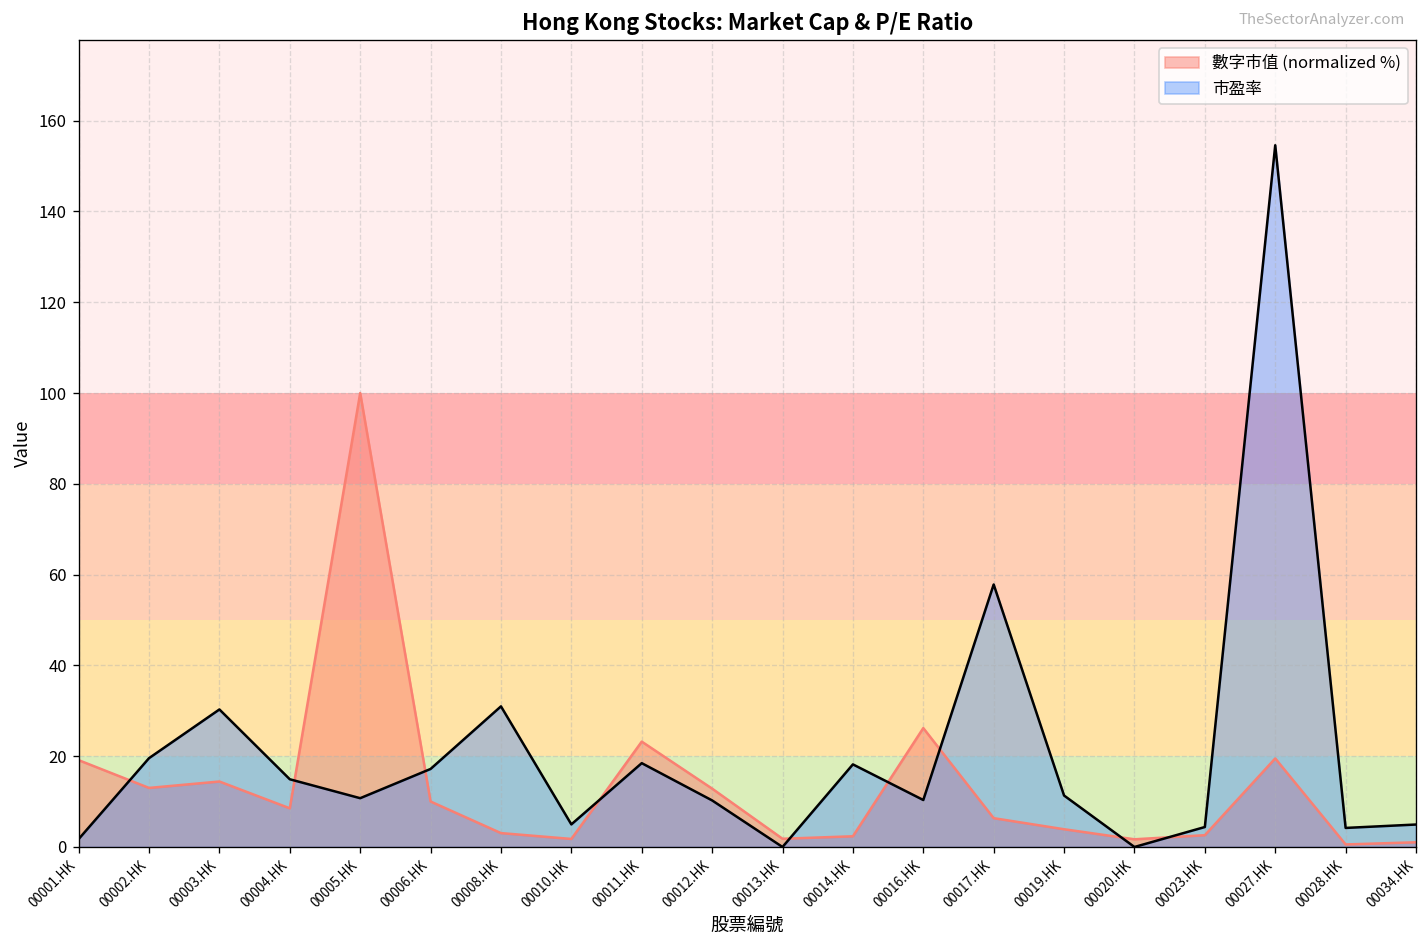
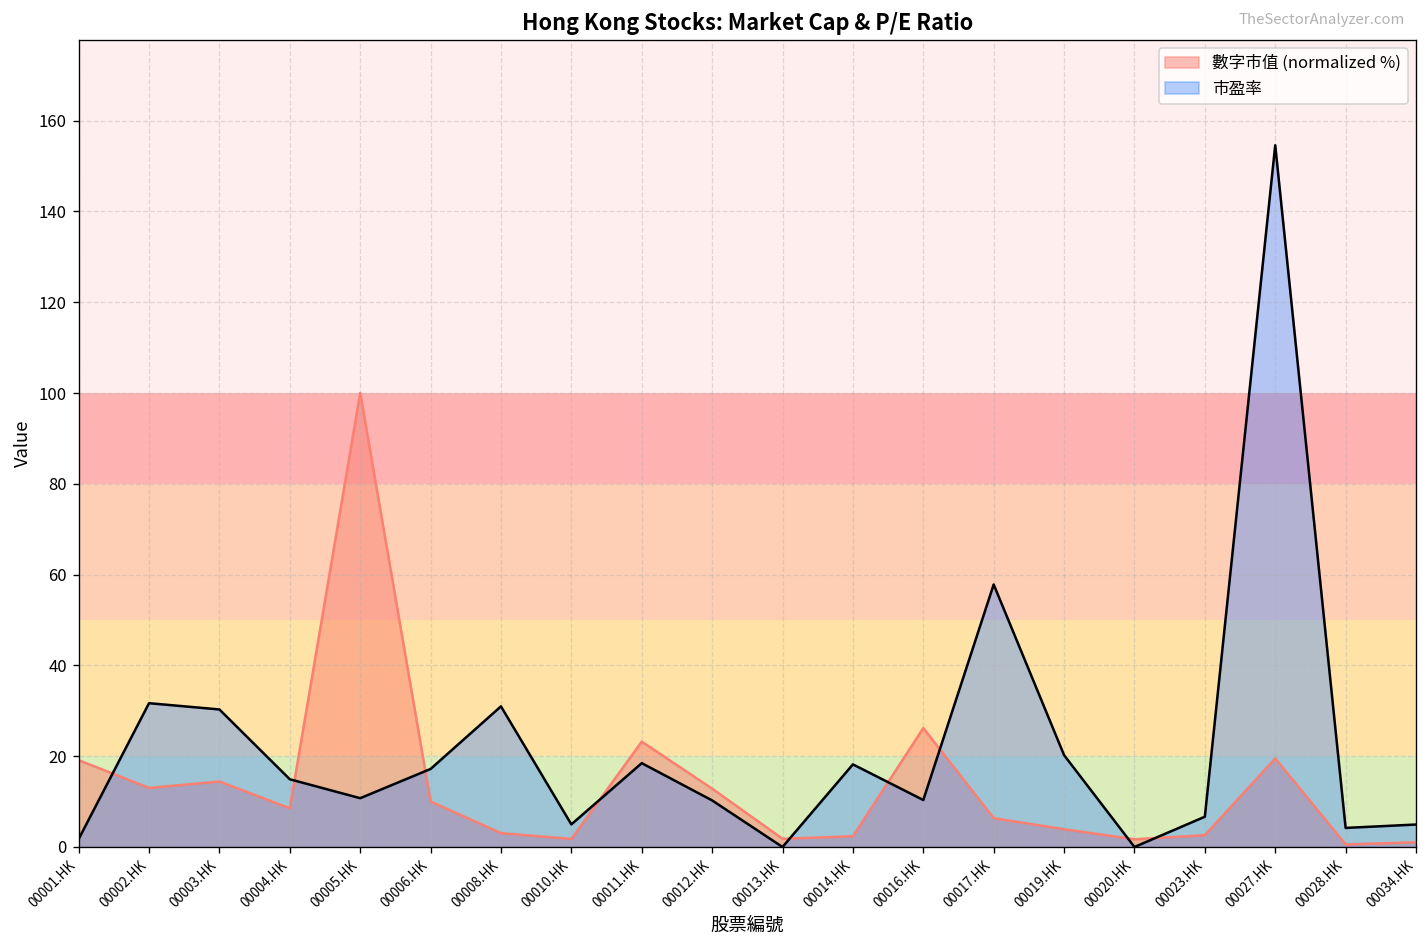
  {
    "數字市值 (normalized %)": {
      "00001.HK": 19,
      "00002.HK": 13,
      "00003.HK": 14,
      "00004.HK": 9,
      "00005.HK": 100,
      "00006.HK": 10,
      "00008.HK": 3,
      "00010.HK": 2,
      "00011.HK": 23,
      "00012.HK": 13,
      "00013.HK": 2,
      "00014.HK": 2,
      "00016.HK": 26,
      "00017.HK": 6,
      "00019.HK": 4,
      "00020.HK": 2,
      "00023.HK": 3,
      "00027.HK": 20,
      "00028.HK": 1,
      "00034.HK": 1
    },
    "市盈率": {
      "00001.HK": 2,
-     "00002.HK": 20,
+     "00002.HK": 32,
      "00003.HK": 30,
      "00004.HK": 15,
      "00005.HK": 11,
      "00006.HK": 17,
      "00008.HK": 31,
      "00010.HK": 5,
      "00011.HK": 18,
      "00012.HK": 10,
      "00013.HK": 0,
      "00014.HK": 18,
      "00016.HK": 10,
      "00017.HK": 58,
-     "00019.HK": 11,
+     "00019.HK": 20,
      "00020.HK": 0,
-     "00023.HK": 4,
+     "00023.HK": 7,
      "00027.HK": 155,
      "00028.HK": 4,
      "00034.HK": 5
    }
  }
